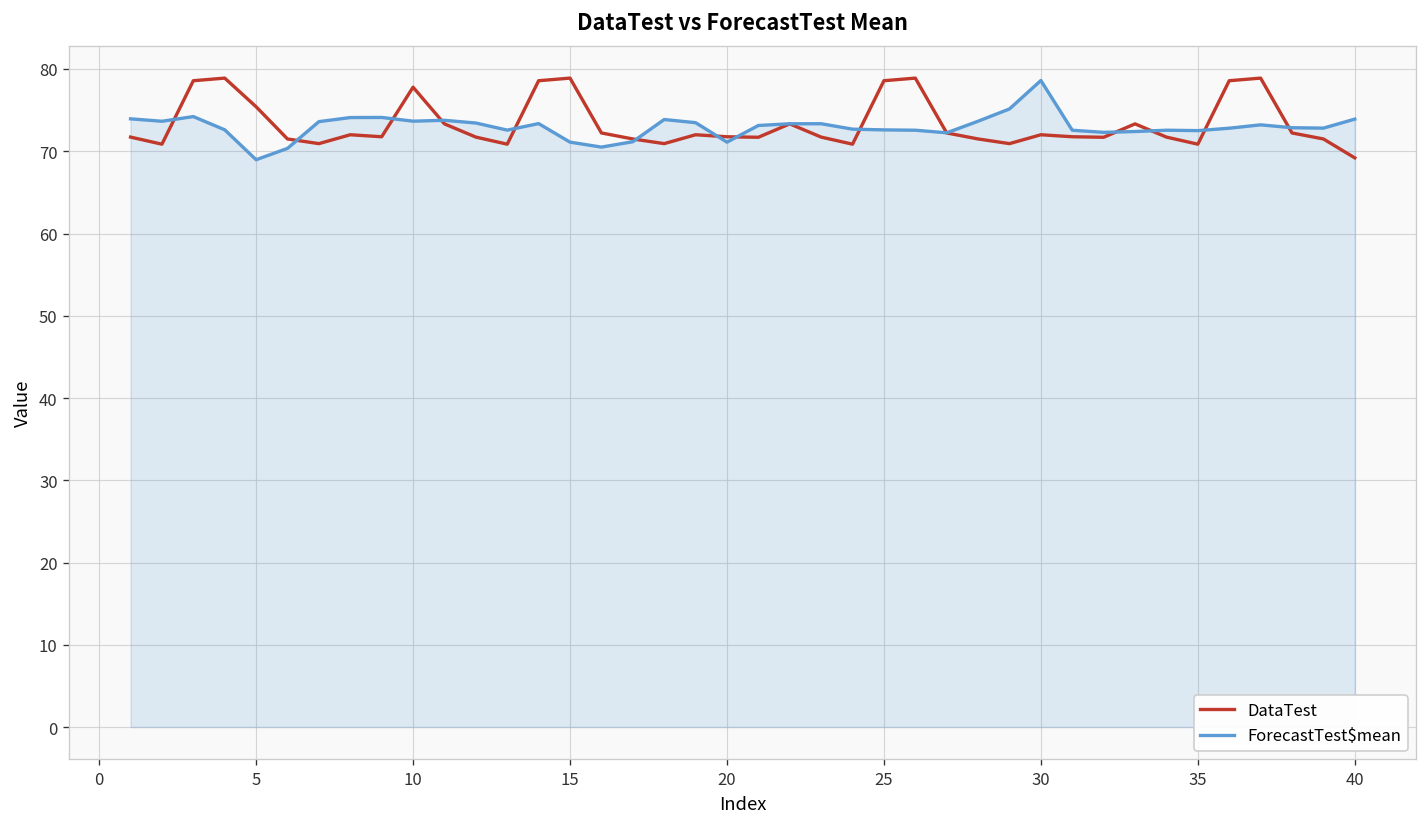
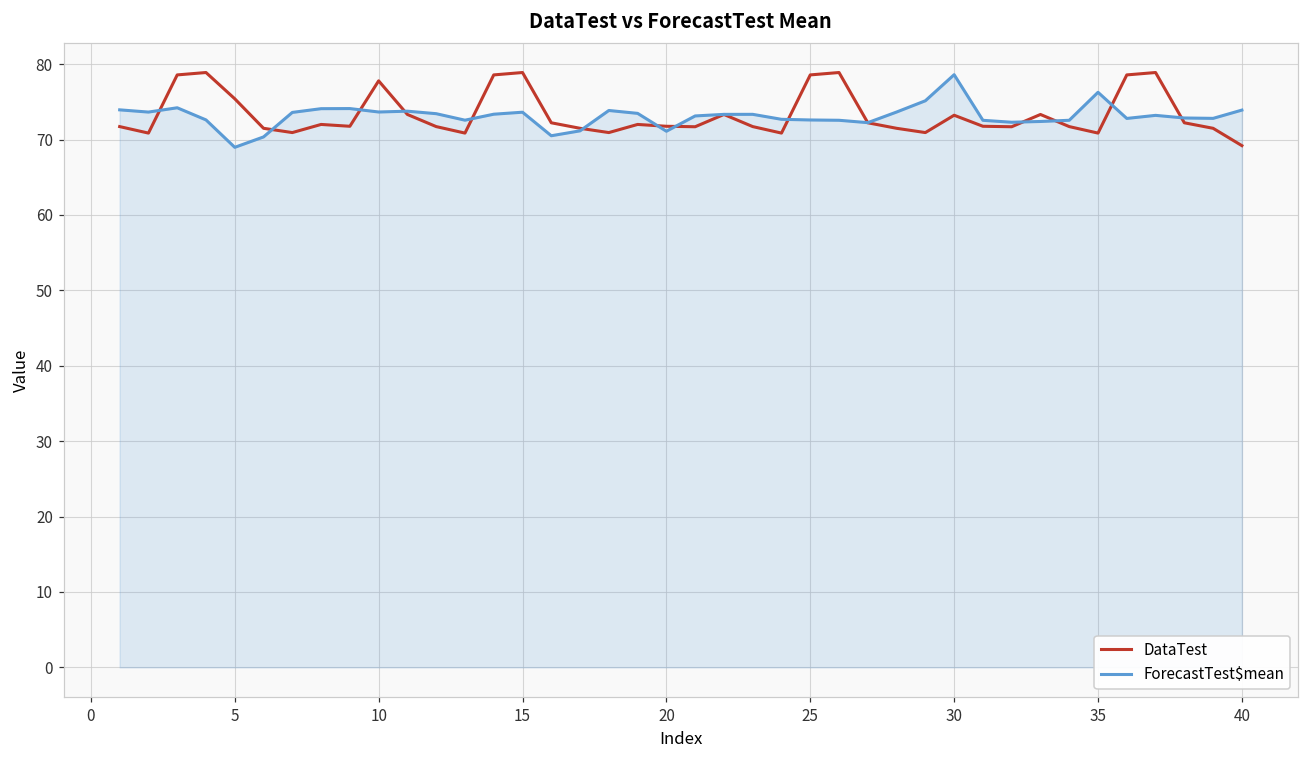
  {
    "DataTest": {
      "5": 75,
      "10": 78,
      "15": 79,
      "20": 72,
      "25": 79,
-     "30": 72,
+     "30": 73,
      "35": 71,
      "40": 69
    },
    "ForecastTest$mean": {
      "5": 69,
      "10": 74,
-     "15": 71,
+     "15": 74,
      "20": 71,
      "25": 73,
      "30": 79,
-     "35": 73,
+     "35": 76,
      "40": 74
    }
  }
